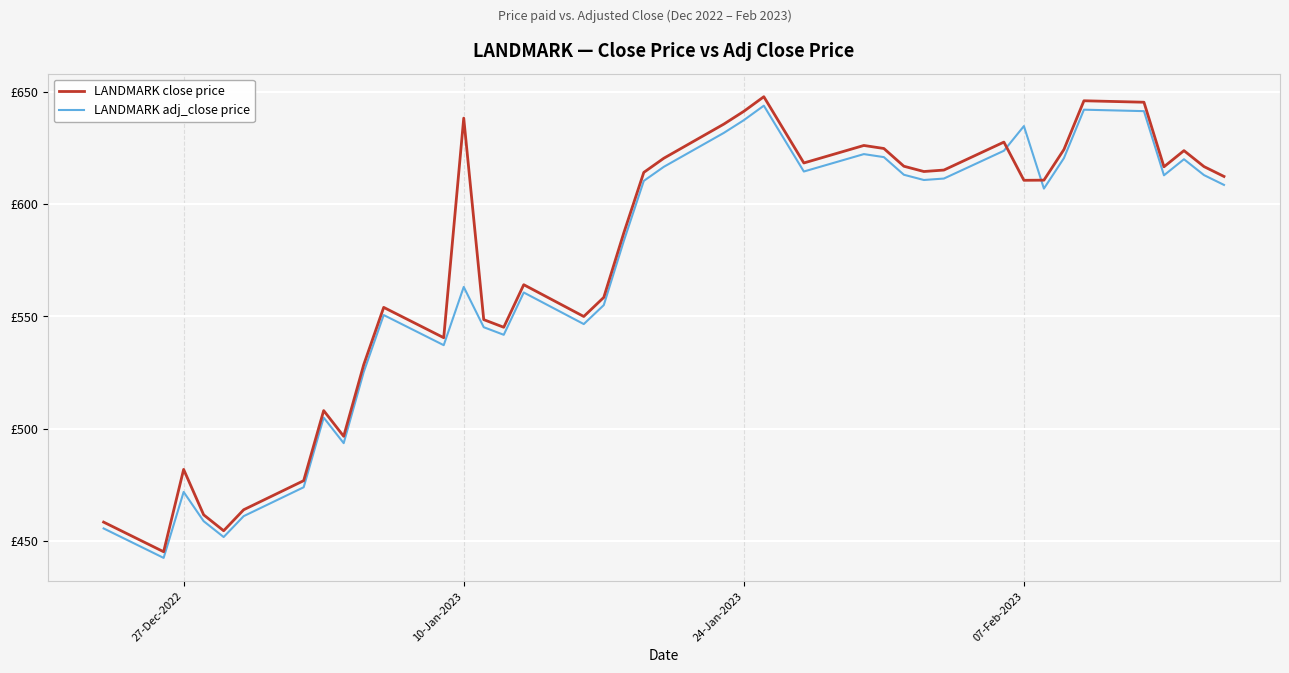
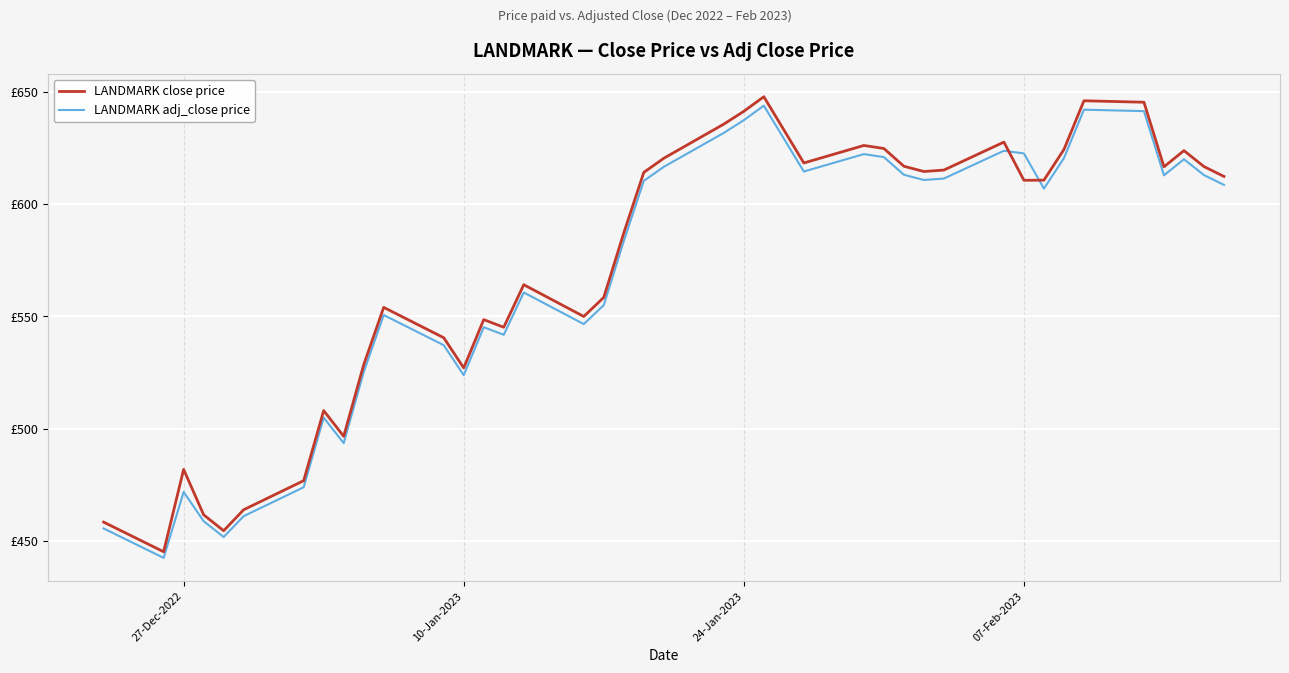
  {
    "LANDMARK close price": {
      "27-Dec-2022": "£482",
-     "10-Jan-2023": "£638",
+     "10-Jan-2023": "£527",
      "24-Jan-2023": "£641",
      "07-Feb-2023": "£611"
    },
    "LANDMARK adj_close price": {
      "27-Dec-2022": "£472",
-     "10-Jan-2023": "£563",
+     "10-Jan-2023": "£524",
      "24-Jan-2023": "£637",
-     "07-Feb-2023": "£635"
+     "07-Feb-2023": "£623"
    }
  }
